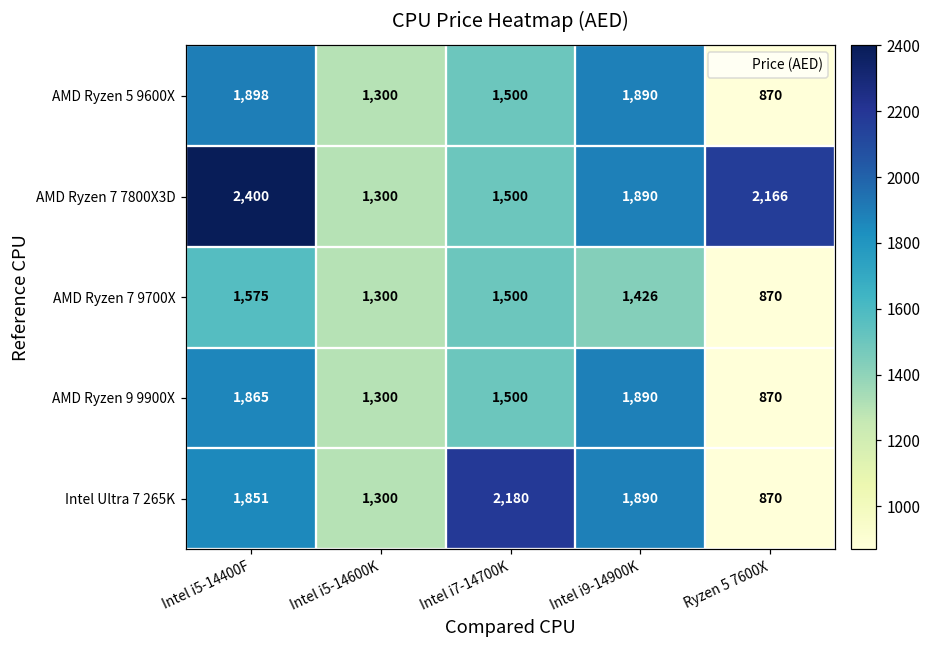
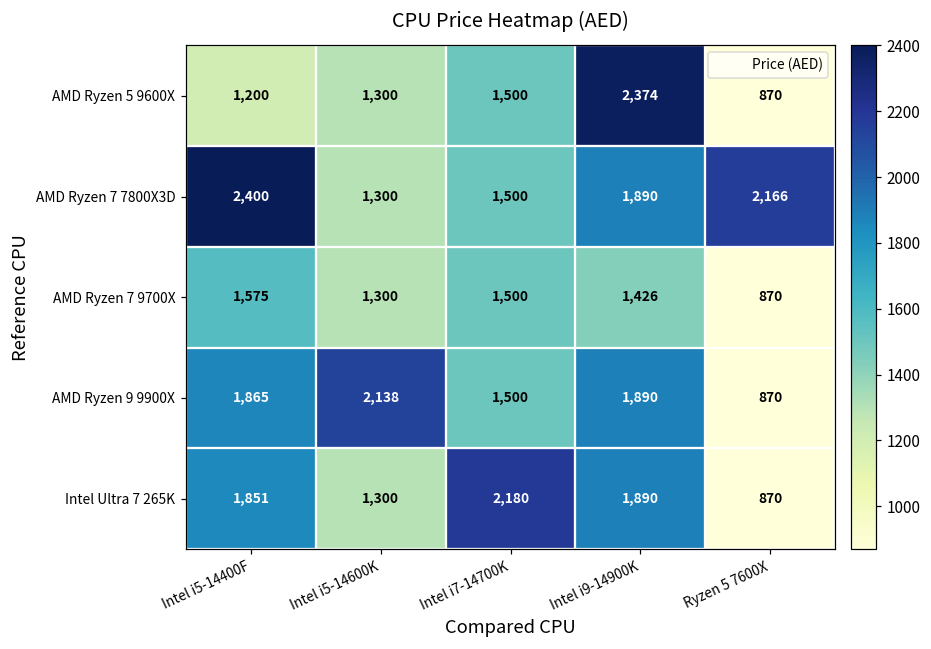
  {
    "AMD Ryzen 5 9600X": {
-     "Intel i5-14400F": "1,898",
+     "Intel i5-14400F": "1,200",
      "Intel i5-14600K": "1,300",
      "Intel i7-14700K": "1,500",
-     "Intel i9-14900K": "1,890",
+     "Intel i9-14900K": "2,374",
      "Ryzen 5 7600X": "870"
    },
    "AMD Ryzen 7 7800X3D": {
      "Intel i5-14400F": "2,400",
      "Intel i5-14600K": "1,300",
      "Intel i7-14700K": "1,500",
      "Intel i9-14900K": "1,890",
      "Ryzen 5 7600X": "2,166"
    },
    "AMD Ryzen 7 9700X": {
      "Intel i5-14400F": "1,575",
      "Intel i5-14600K": "1,300",
      "Intel i7-14700K": "1,500",
      "Intel i9-14900K": "1,426",
      "Ryzen 5 7600X": "870"
    },
    "AMD Ryzen 9 9900X": {
      "Intel i5-14400F": "1,865",
-     "Intel i5-14600K": "1,300",
+     "Intel i5-14600K": "2,138",
      "Intel i7-14700K": "1,500",
      "Intel i9-14900K": "1,890",
      "Ryzen 5 7600X": "870"
    },
    "Intel Ultra 7 265K": {
      "Intel i5-14400F": "1,851",
      "Intel i5-14600K": "1,300",
      "Intel i7-14700K": "2,180",
      "Intel i9-14900K": "1,890",
      "Ryzen 5 7600X": "870"
    }
  }
